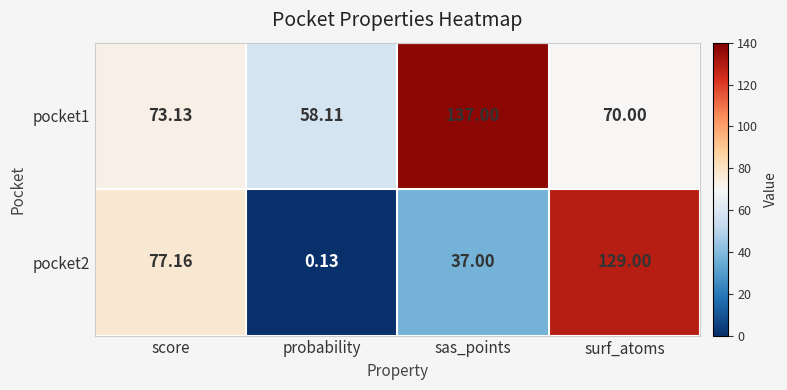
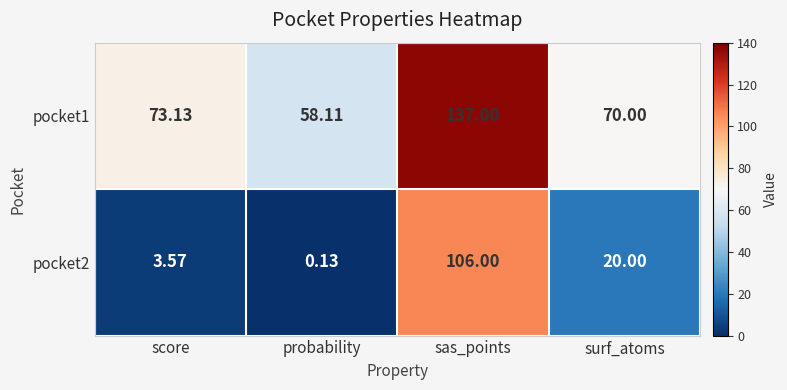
  {
    "pocket1": {
      "score": 73.13,
      "probability": 58.11,
      "sas_points": 137.00,
      "surf_atoms": 70.00
    },
    "pocket2": {
-     "score": 77.16,
+     "score": 3.57,
      "probability": 0.13,
-     "sas_points": 37.00,
-     "surf_atoms": 129.00
+     "sas_points": 106.00,
+     "surf_atoms": 20.00
    }
  }
